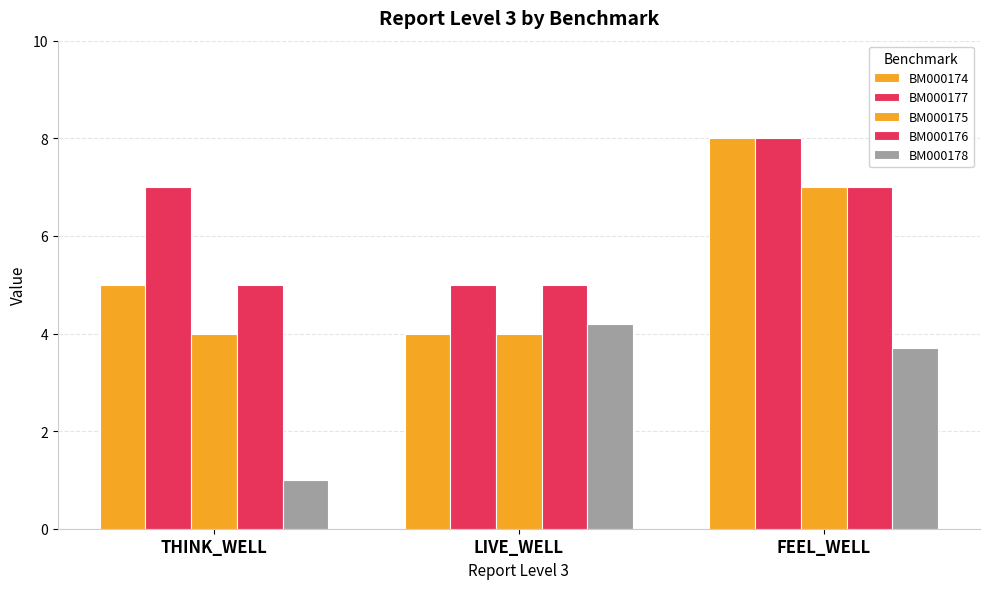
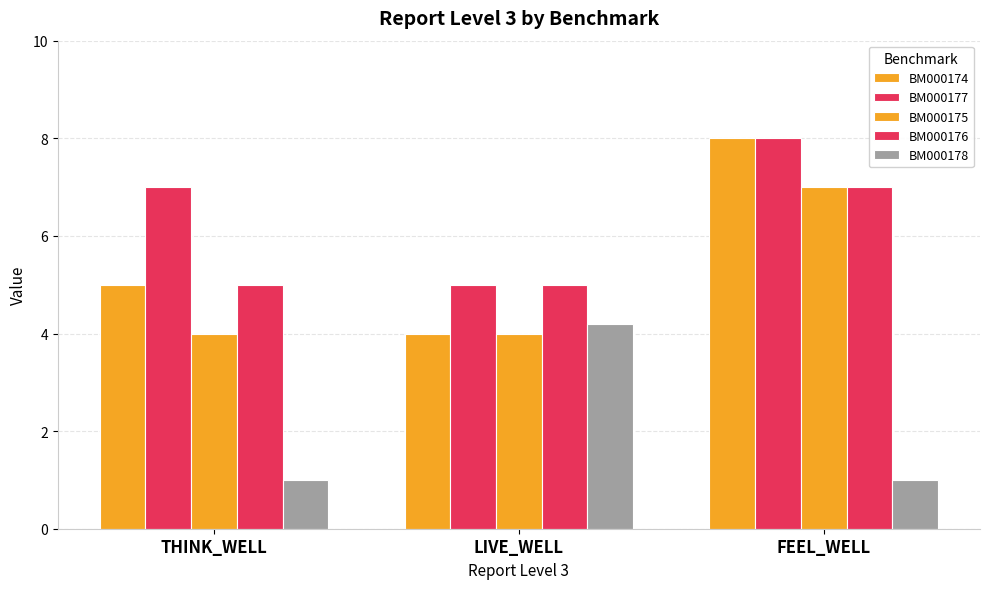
  {
    "BM000178": {
      "THINK_WELL": 1.0,
      "LIVE_WELL": 4.2,
-     "FEEL_WELL": 3.7
+     "FEEL_WELL": 1.0
    }
  }
